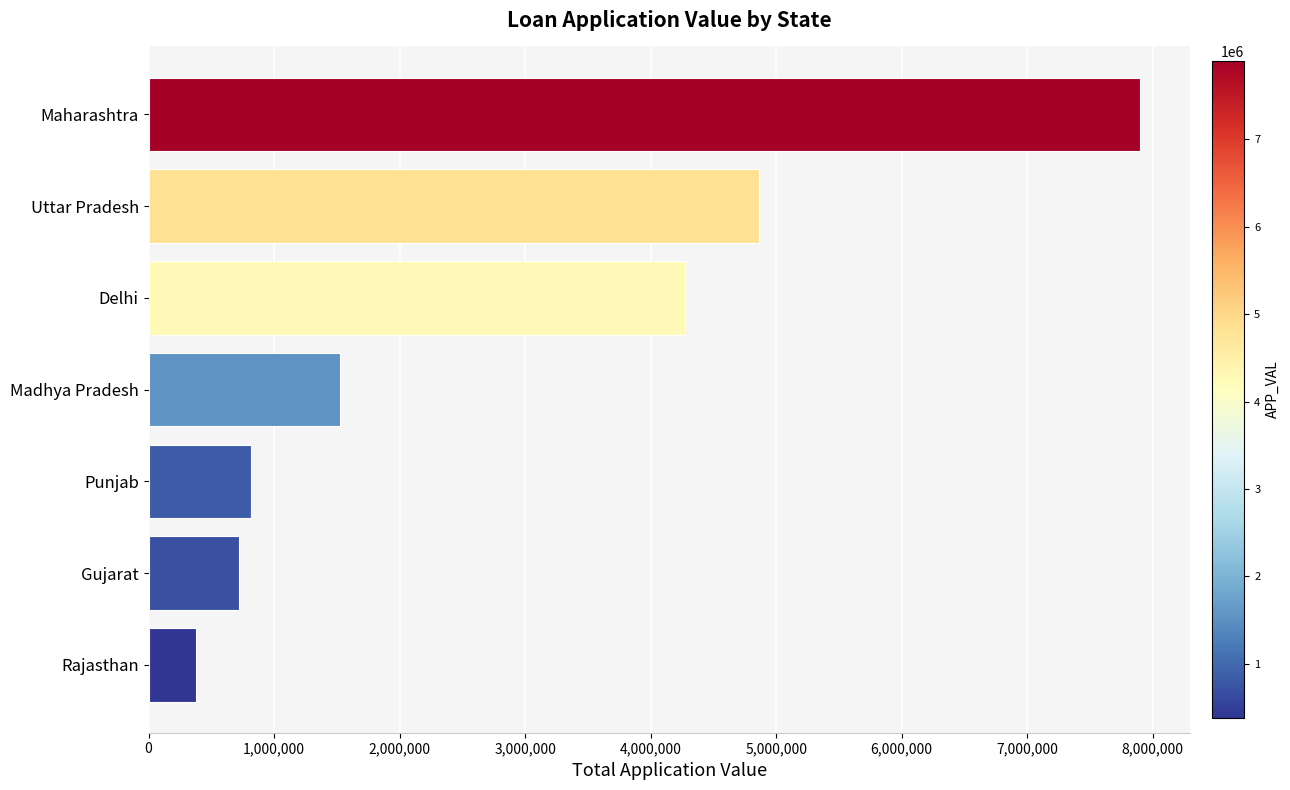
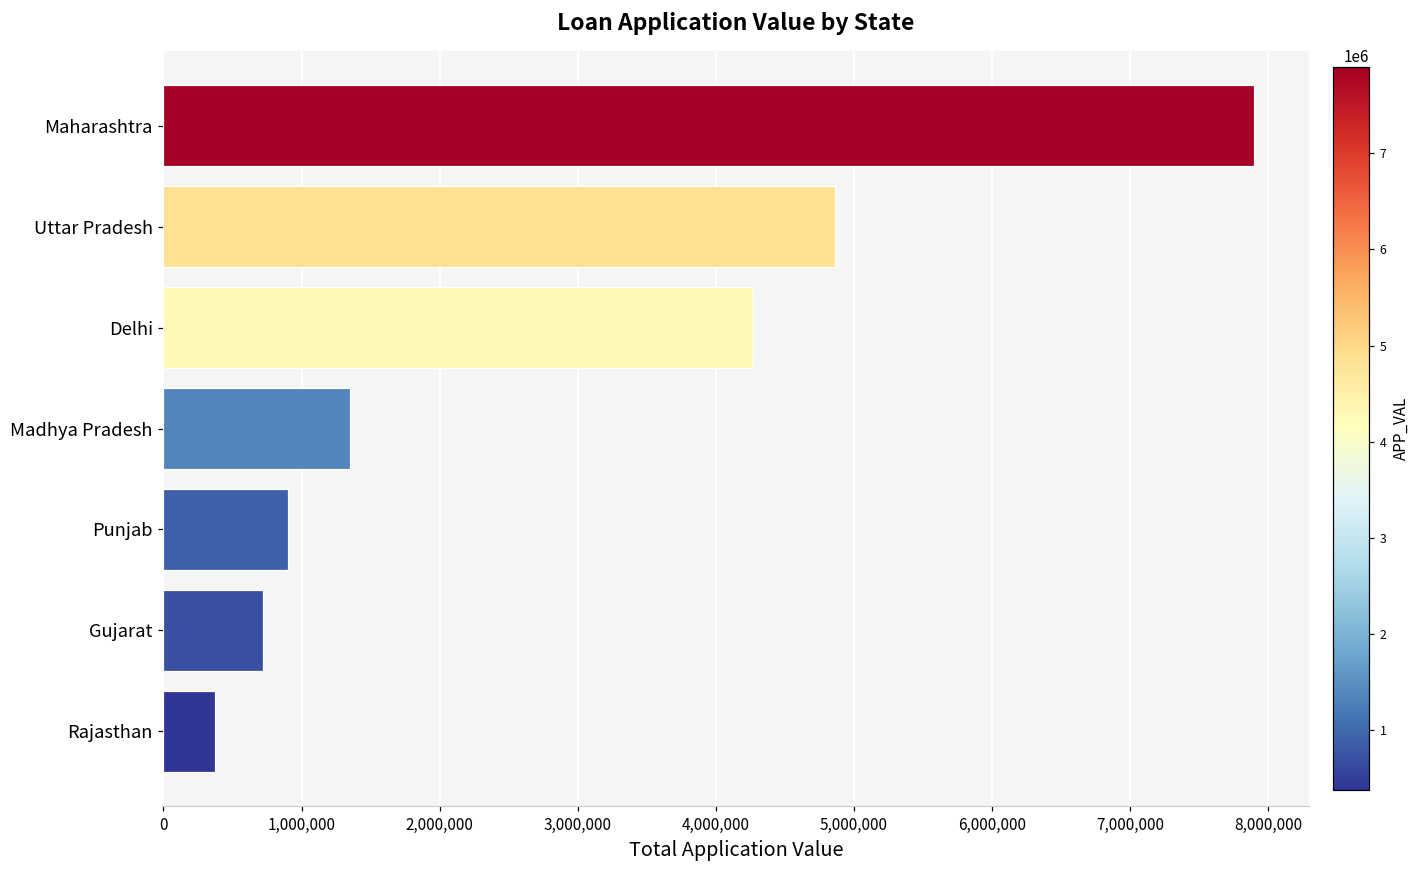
  {
    "Maharashtra": "7,900,000",
    "Uttar Pradesh": "4,870,000",
    "Delhi": "4,270,000",
-   "Madhya Pradesh": "1,530,000",
-   "Punjab": "820,000",
+   "Madhya Pradesh": "1,350,000",
+   "Punjab": "900,000",
    "Gujarat": "720,000",
    "Rajasthan": "370,000"
  }
